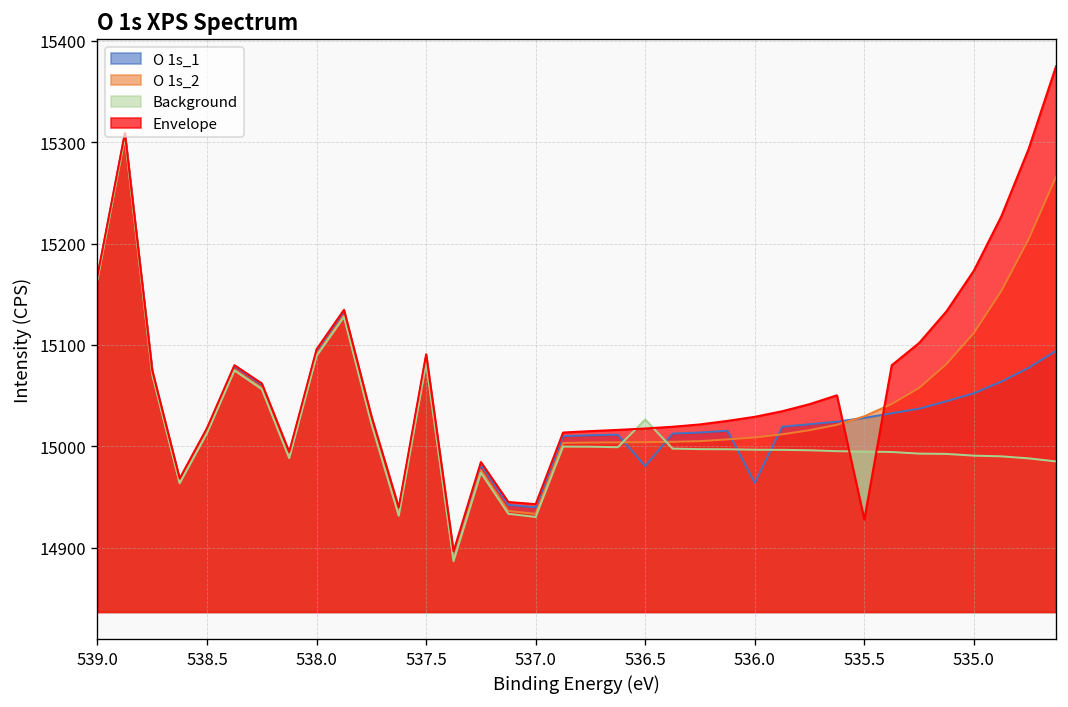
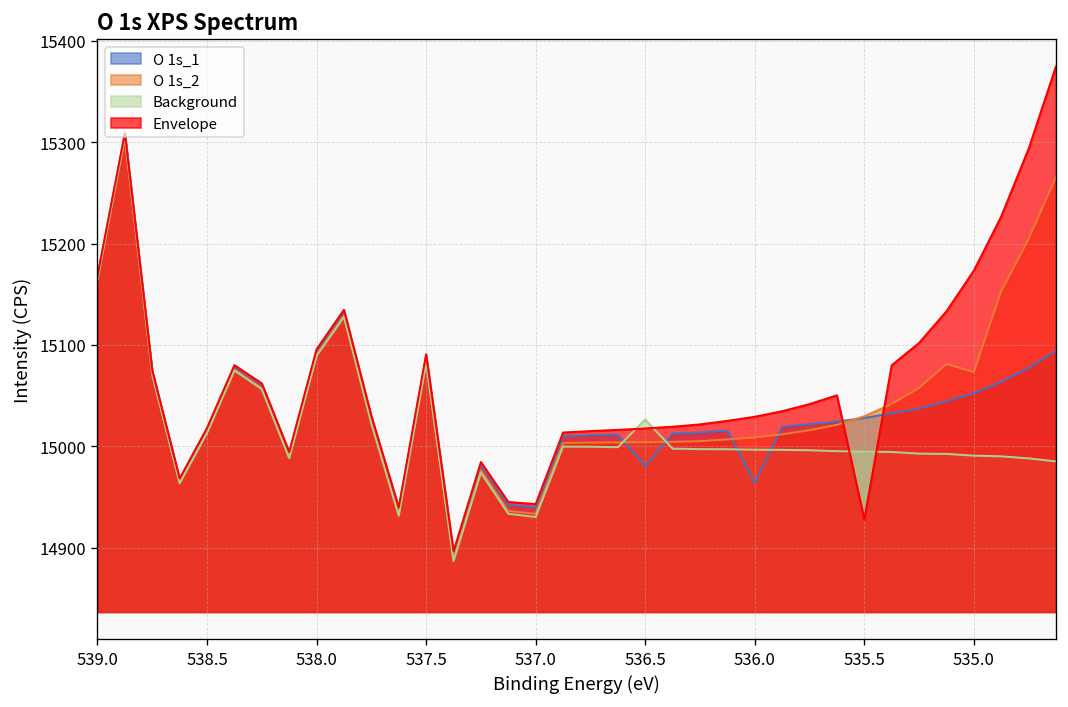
  {
    "O 1s_1": {
      "537.0": 14940,
      "536.5": 14980,
      "536.0": 14960,
      "535.0": 15050
    },
    "O 1s_2": {
      "537.0": 14930,
      "536.5": 15000,
      "536.0": 15010,
-     "535.0": 15110
+     "535.0": 15070
    },
    "Background": {
      "537.0": 14930,
      "536.5": 15030,
      "536.0": 15000,
      "535.5": 14990,
      "535.0": 14990
    },
    "Envelope": {
      "537.0": 14940,
      "536.5": 15020,
      "536.0": 15030,
      "535.5": 14930,
      "535.0": 15170
    }
  }
